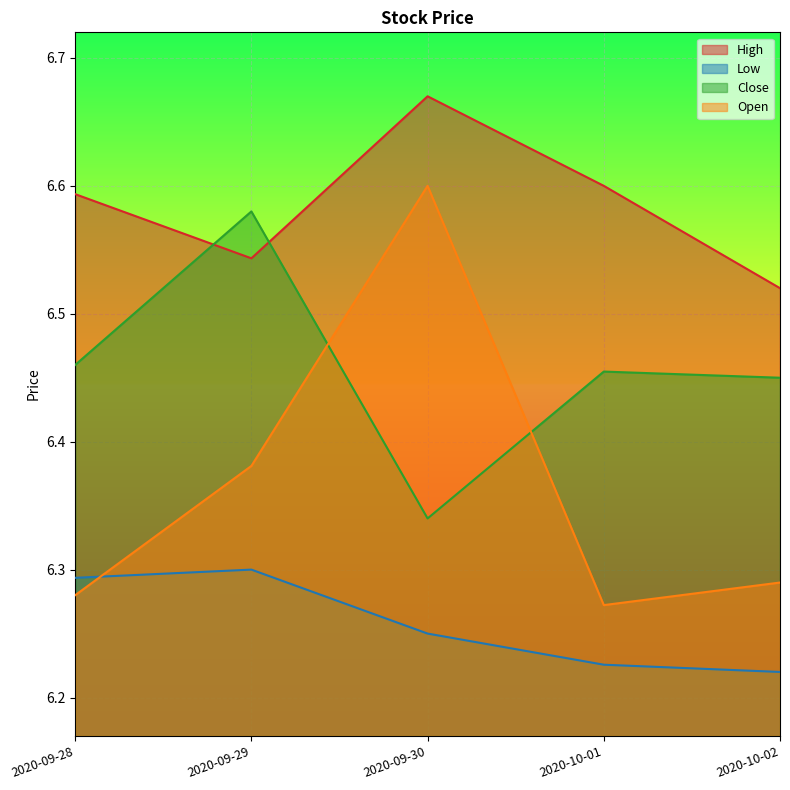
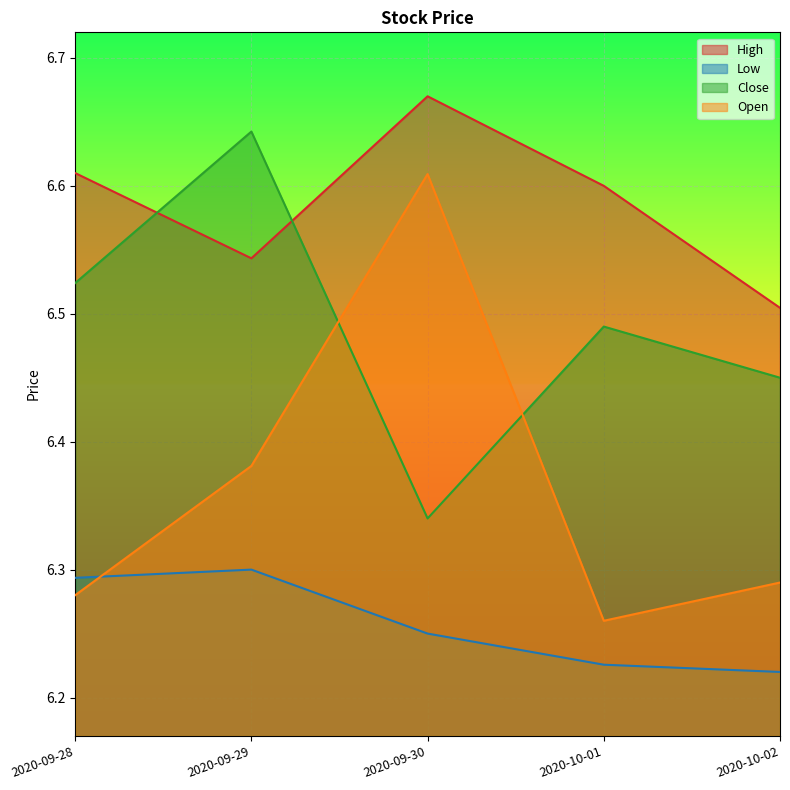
  {
    "High": {
-     "2020-09-28": 6.594,
+     "2020-09-28": 6.610,
      "2020-09-29": 6.543,
      "2020-09-30": 6.670,
      "2020-10-01": 6.600,
-     "2020-10-02": 6.520
+     "2020-10-02": 6.505
    },
    "Low": {
      "2020-09-28": 6.294,
      "2020-09-29": 6.300,
      "2020-09-30": 6.250,
      "2020-10-01": 6.226,
      "2020-10-02": 6.220
    },
    "Close": {
-     "2020-09-28": 6.460,
-     "2020-09-29": 6.580,
+     "2020-09-28": 6.524,
+     "2020-09-29": 6.642,
      "2020-09-30": 6.340,
-     "2020-10-01": 6.455,
+     "2020-10-01": 6.490,
      "2020-10-02": 6.450
    },
    "Open": {
      "2020-09-28": 6.280,
      "2020-09-29": 6.381,
-     "2020-09-30": 6.600,
-     "2020-10-01": 6.272,
+     "2020-09-30": 6.609,
+     "2020-10-01": 6.260,
      "2020-10-02": 6.290
    }
  }
